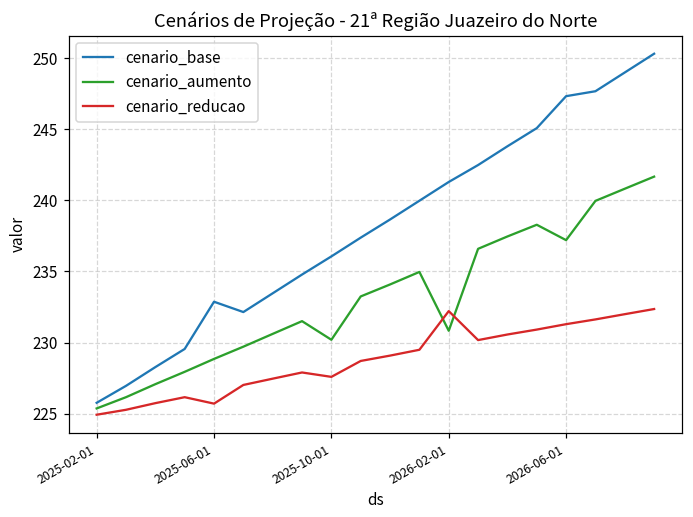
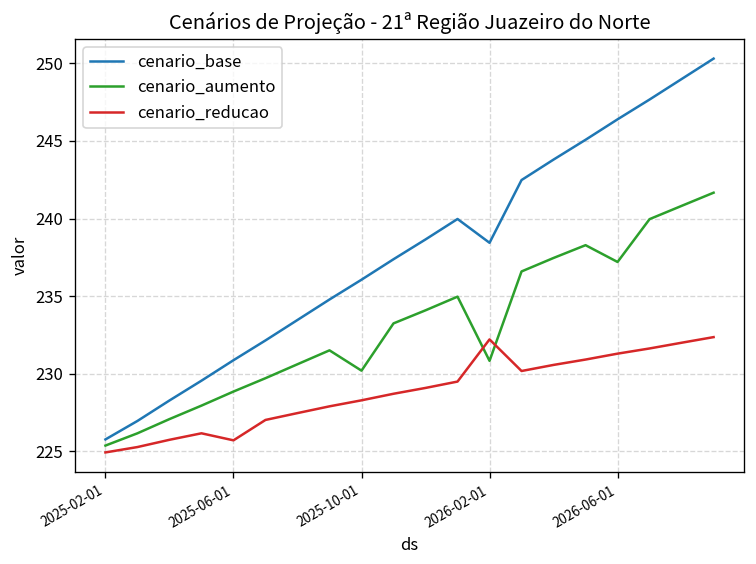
  {
    "cenario_base": {
      "2025-02-01": 225.8,
-     "2025-06-01": 232.9,
+     "2025-06-01": 230.9,
      "2025-10-01": 236.1,
-     "2026-02-01": 241.3,
-     "2026-06-01": 247.3
+     "2026-02-01": 238.4,
+     "2026-06-01": 246.4
    },
    "cenario_aumento": {
      "2025-02-01": 225.4,
      "2025-06-01": 228.9,
      "2025-10-01": 230.2,
      "2026-02-01": 230.8,
      "2026-06-01": 237.2
    },
    "cenario_reducao": {
      "2025-02-01": 224.9,
      "2025-06-01": 225.7,
-     "2025-10-01": 227.6,
+     "2025-10-01": 228.3,
      "2026-02-01": 232.2,
      "2026-06-01": 231.3
    }
  }
